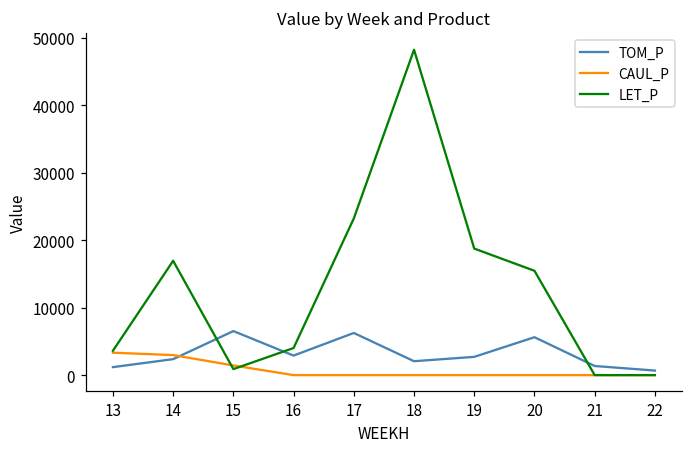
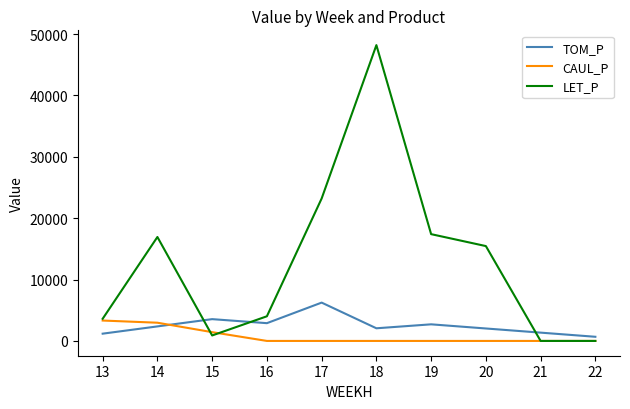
  {
    "TOM_P": {
      "13": 1000,
      "14": 2000,
-     "15": 7000,
+     "15": 4000,
      "16": 3000,
      "17": 6000,
      "18": 2000,
      "19": 3000,
-     "20": 6000,
+     "20": 2000,
      "21": 1000,
      "22": 1000
    },
    "CAUL_P": {
      "14": 3000,
      "15": 1000,
      "16": 0,
      "17": 0,
      "18": 0,
      "19": 0,
      "20": 0
    },
    "LET_P": {
      "14": 17000,
      "15": 1000,
      "16": 4000,
      "17": 23000,
      "18": 48000,
-     "19": 19000,
+     "19": 17000,
      "20": 15000
    }
  }
